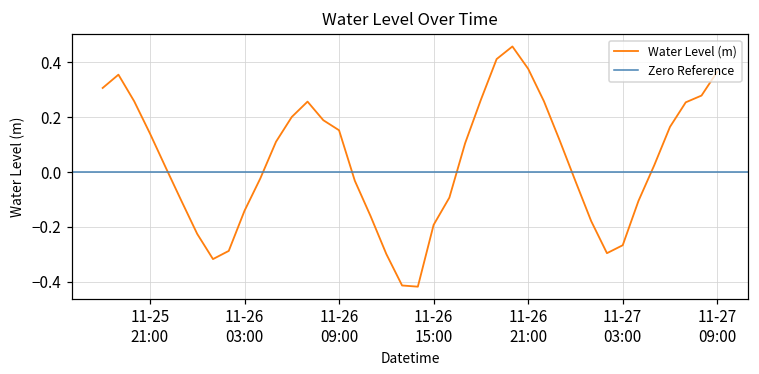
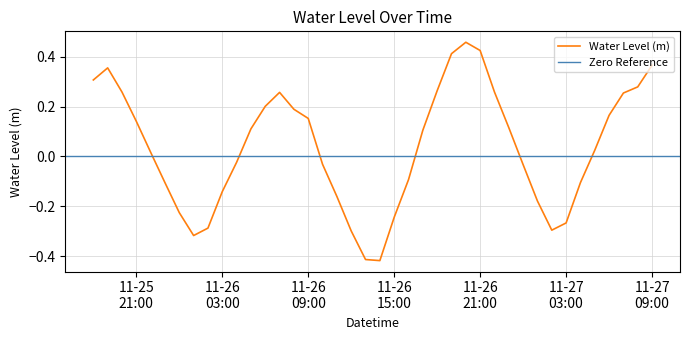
  {
    "11-25 21:00": 0.14,
    "11-26 03:00": -0.14,
    "11-26 09:00": 0.15,
-   "11-26 15:00": -0.19,
-   "11-26 21:00": 0.38,
+   "11-26 15:00": -0.24,
+   "11-26 21:00": 0.43,
    "11-27 03:00": -0.27
  }
